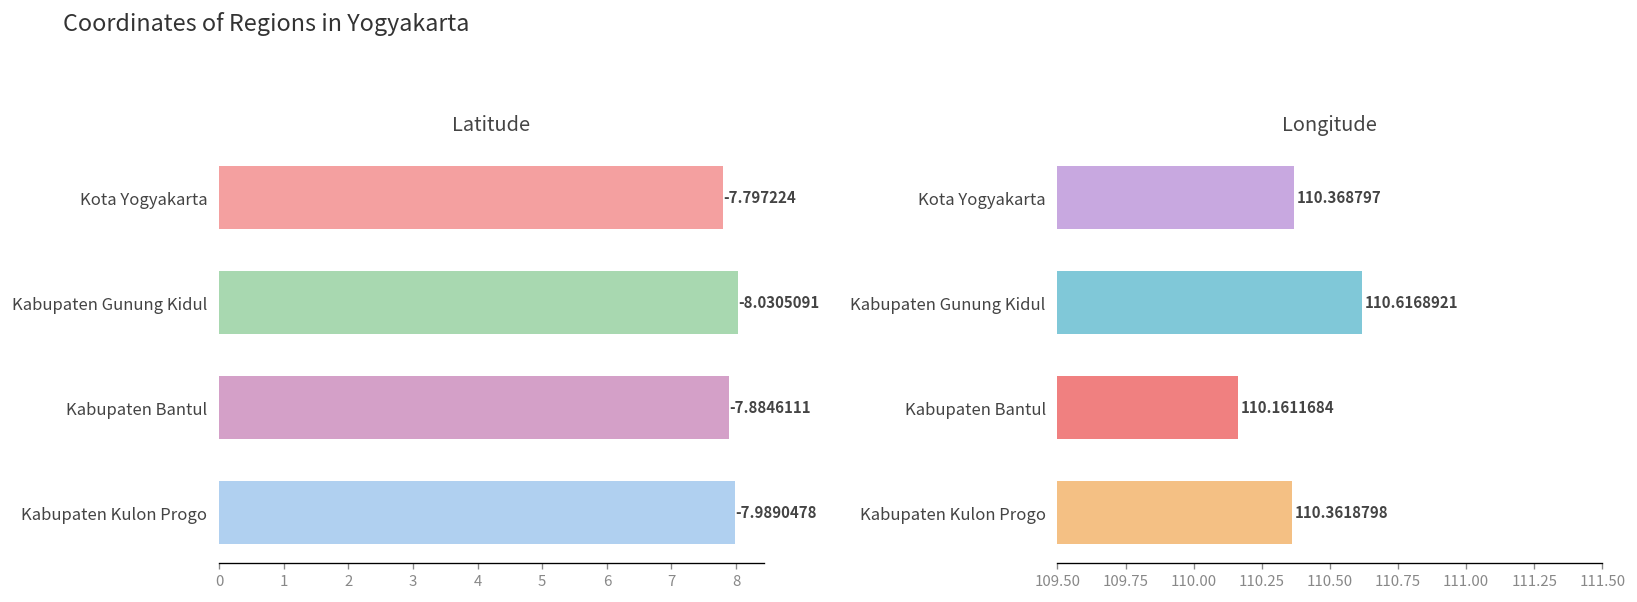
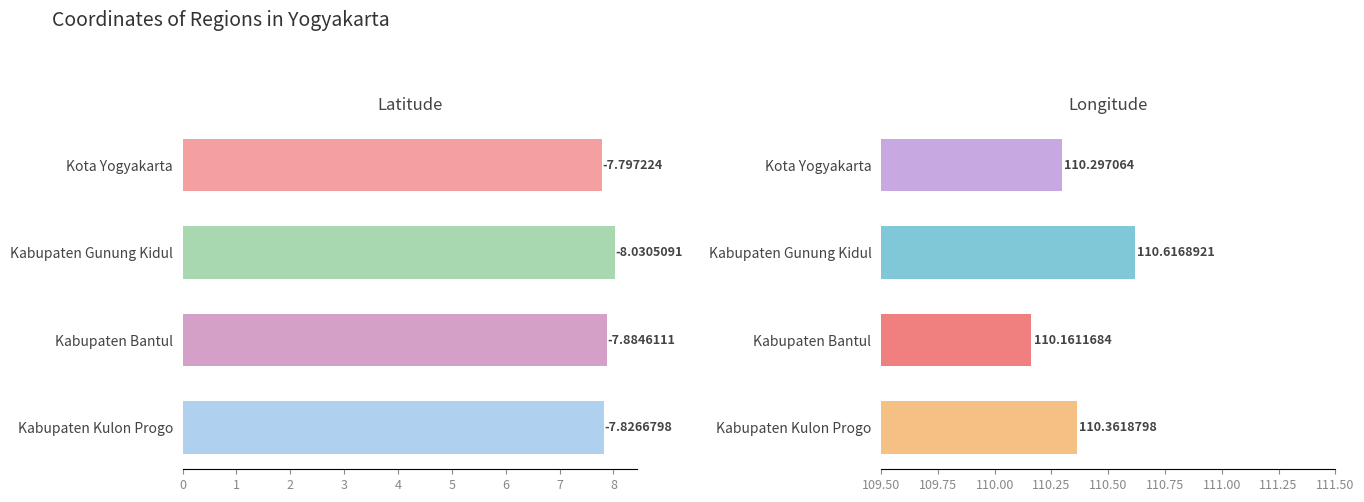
  {
    "Latitude": {
-     "Kabupaten Kulon Progo": -7.9890478
+     "Kabupaten Kulon Progo": -7.8266798
    },
    "Longitude": {
-     "Kota Yogyakarta": 110.368797,
+     "Kota Yogyakarta": 110.297064,
      "Kabupaten Gunung Kidul": 110.6168921,
      "Kabupaten Bantul": 110.1611684,
      "Kabupaten Kulon Progo": 110.3618798
    }
  }
